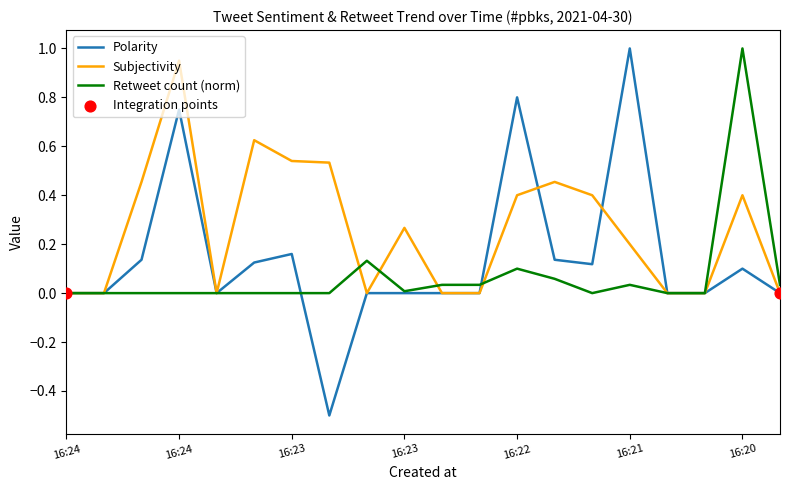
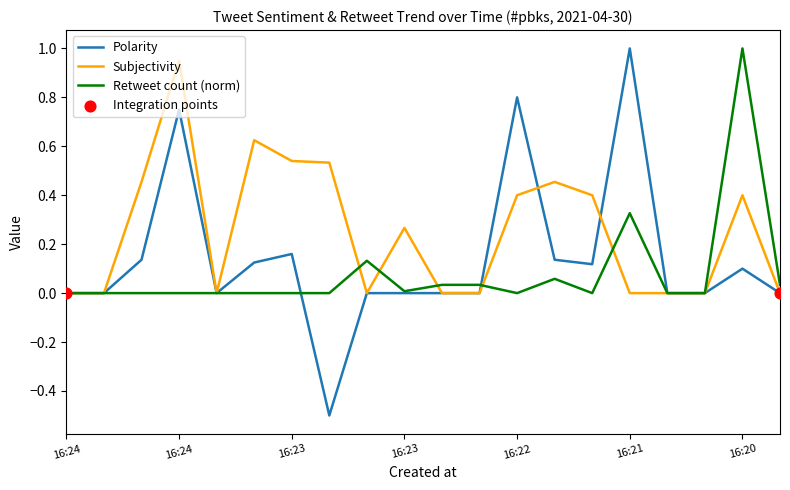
  {
    "Polarity": {
      "16:22": 0.80,
      "16:21": 1.00,
      "16:20": 0.10
    },
    "Subjectivity": {
      "16:22": 0.4,
-     "16:21": 0.2,
+     "16:21": 0.0,
      "16:20": 0.4
    },
    "Retweet count (norm)": {
-     "16:22": 0.1,
-     "16:21": 0.03,
+     "16:22": 0.0,
+     "16:21": 0.33,
      "16:20": 1.00
    }
  }
